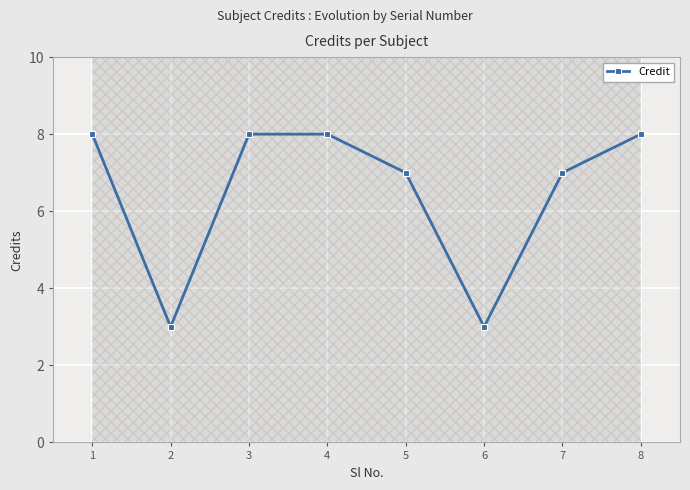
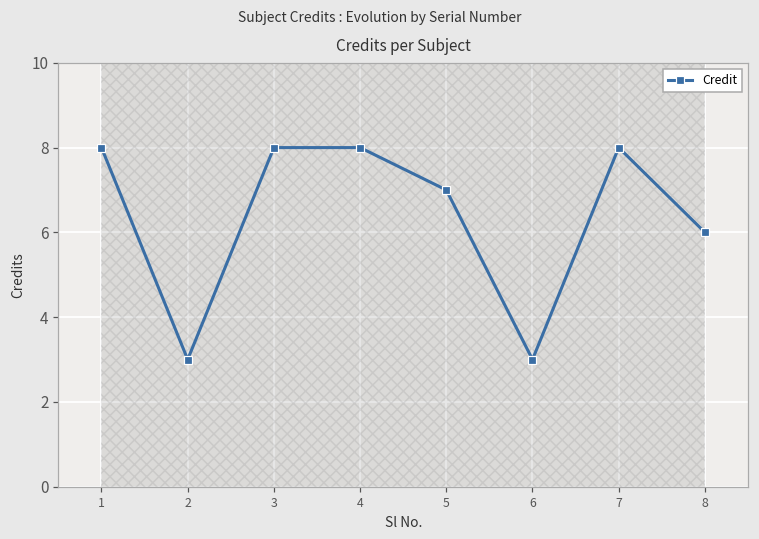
  {
    "Credit": {
      "1": 8,
      "2": 3,
      "3": 8,
      "4": 8,
      "5": 7,
      "6": 3,
-     "7": 7,
-     "8": 8
+     "7": 8,
+     "8": 6
    }
  }
